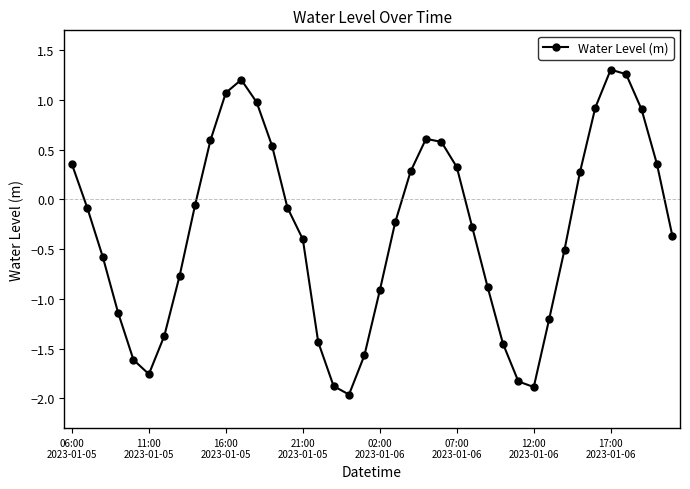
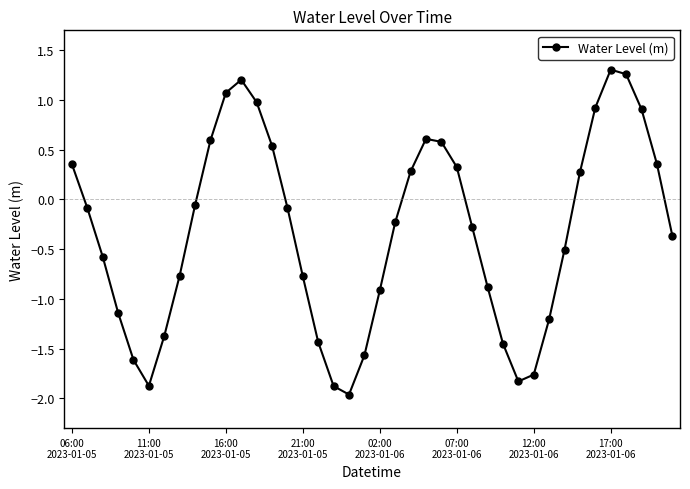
  {
    "06:00 2023-01-05": 0.4,
-   "11:00 2023-01-05": -1.8,
+   "11:00 2023-01-05": -1.9,
    "16:00 2023-01-05": 1.1,
-   "21:00 2023-01-05": -0.4,
+   "21:00 2023-01-05": -0.8,
    "02:00 2023-01-06": -0.9,
    "07:00 2023-01-06": 0.3,
-   "12:00 2023-01-06": -1.9,
+   "12:00 2023-01-06": -1.8,
    "17:00 2023-01-06": 1.3
  }
